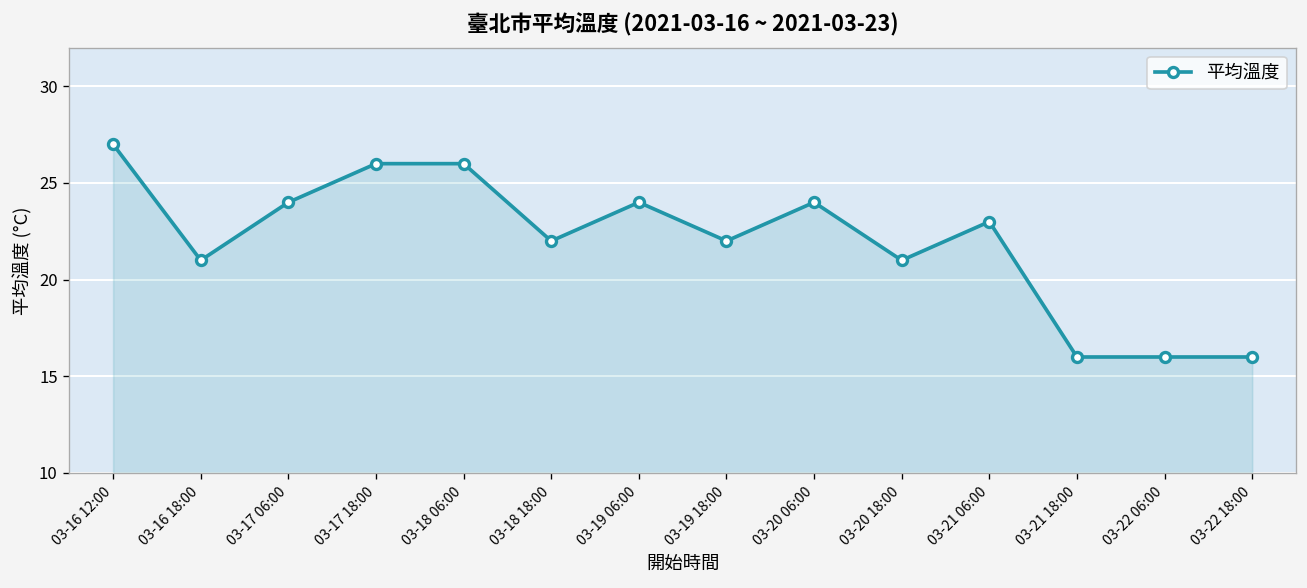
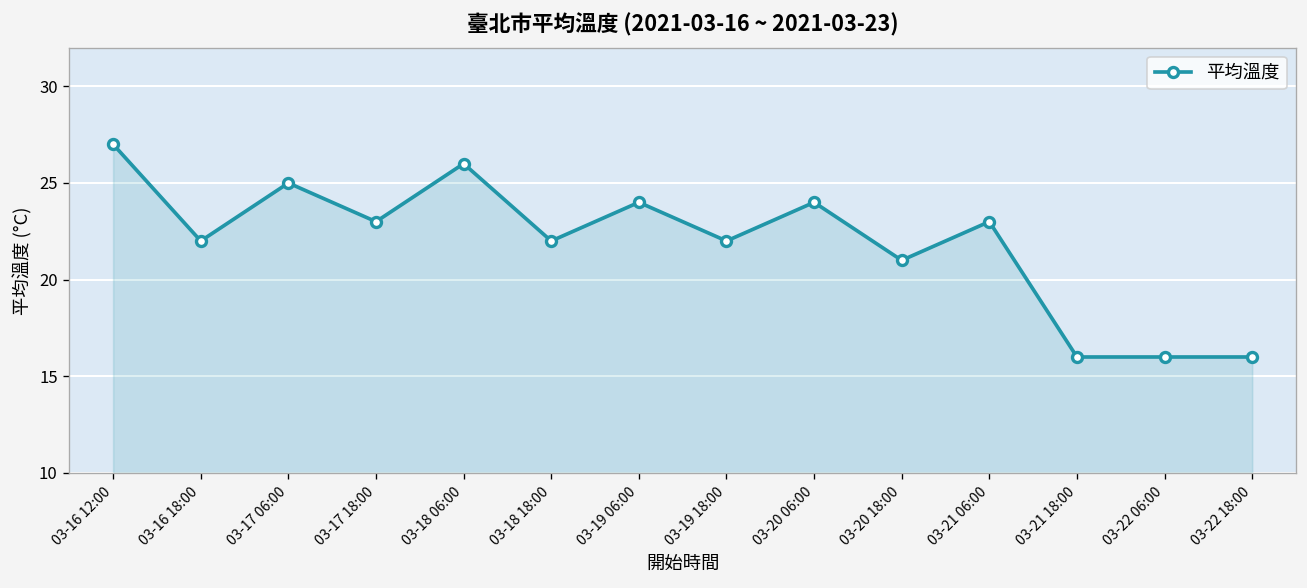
  {
    "03-16 12:00": 27,
-   "03-16 18:00": 21,
-   "03-17 06:00": 24,
-   "03-17 18:00": 26,
+   "03-16 18:00": 22,
+   "03-17 06:00": 25,
+   "03-17 18:00": 23,
    "03-18 06:00": 26,
    "03-18 18:00": 22,
    "03-19 06:00": 24,
    "03-19 18:00": 22,
    "03-20 06:00": 24,
    "03-20 18:00": 21,
    "03-21 06:00": 23,
    "03-21 18:00": 16,
    "03-22 06:00": 16,
    "03-22 18:00": 16
  }
